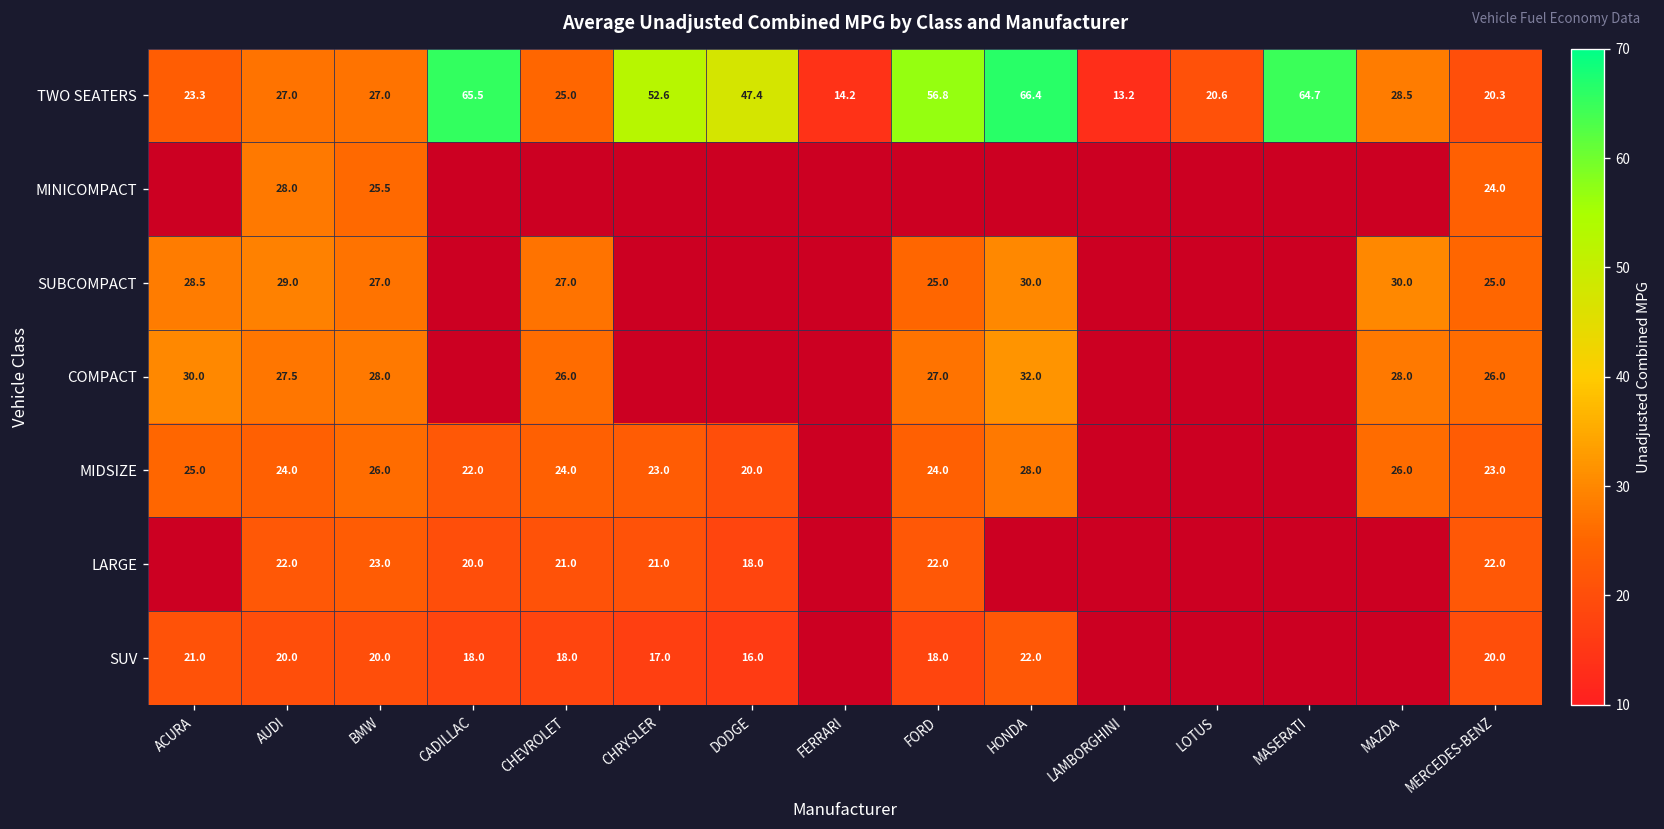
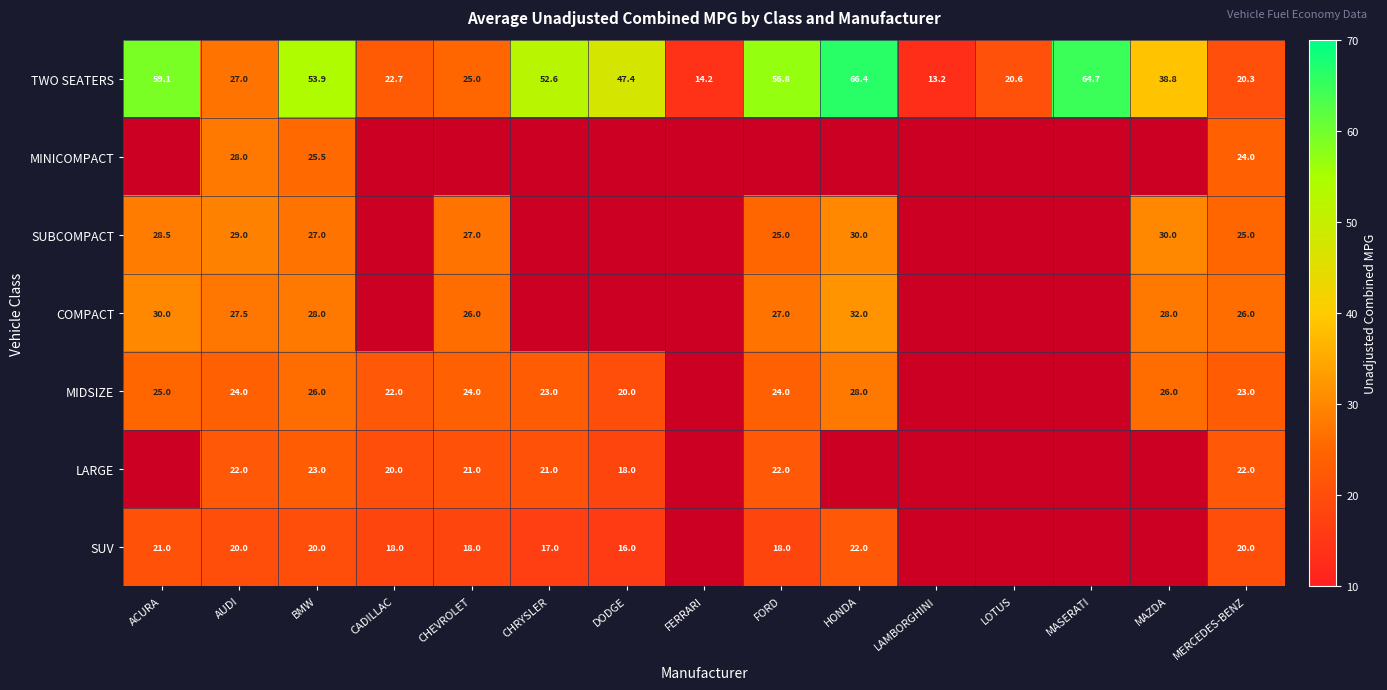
  {
    "TWO SEATERS": {
-     "ACURA": 23.3,
+     "ACURA": 59.1,
      "AUDI": 27.0,
-     "BMW": 27.0,
-     "CADILLAC": 65.5,
+     "BMW": 53.9,
+     "CADILLAC": 22.7,
      "CHEVROLET": 25.0,
      "CHRYSLER": 52.6,
      "DODGE": 47.4,
      "FERRARI": 14.2,
      "FORD": 56.8,
      "HONDA": 66.4,
      "LAMBORGHINI": 13.2,
      "LOTUS": 20.6,
      "MASERATI": 64.7,
-     "MAZDA": 28.5,
+     "MAZDA": 38.8,
      "MERCEDES-BENZ": 20.3
    },
    "MINICOMPACT": {
      "AUDI": 28.0,
      "BMW": 25.5,
      "MERCEDES-BENZ": 24.0
    },
    "SUBCOMPACT": {
      "ACURA": 28.5,
      "AUDI": 29.0,
      "BMW": 27.0,
      "CHEVROLET": 27.0,
      "FORD": 25.0,
      "HONDA": 30.0,
      "MAZDA": 30.0,
      "MERCEDES-BENZ": 25.0
    },
    "COMPACT": {
      "ACURA": 30.0,
      "AUDI": 27.5,
      "BMW": 28.0,
      "CHEVROLET": 26.0,
      "FORD": 27.0,
      "HONDA": 32.0,
      "MAZDA": 28.0,
      "MERCEDES-BENZ": 26.0
    },
    "MIDSIZE": {
      "ACURA": 25.0,
      "AUDI": 24.0,
      "BMW": 26.0,
      "CADILLAC": 22.0,
      "CHEVROLET": 24.0,
      "CHRYSLER": 23.0,
      "DODGE": 20.0,
      "FORD": 24.0,
      "HONDA": 28.0,
      "MAZDA": 26.0,
      "MERCEDES-BENZ": 23.0
    },
    "LARGE": {
      "AUDI": 22.0,
      "BMW": 23.0,
      "CADILLAC": 20.0,
      "CHEVROLET": 21.0,
      "CHRYSLER": 21.0,
      "DODGE": 18.0,
      "FORD": 22.0,
      "MERCEDES-BENZ": 22.0
    },
    "SUV": {
      "ACURA": 21.0,
      "AUDI": 20.0,
      "BMW": 20.0,
      "CADILLAC": 18.0,
      "CHEVROLET": 18.0,
      "CHRYSLER": 17.0,
      "DODGE": 16.0,
      "FORD": 18.0,
      "HONDA": 22.0,
      "MERCEDES-BENZ": 20.0
    }
  }
